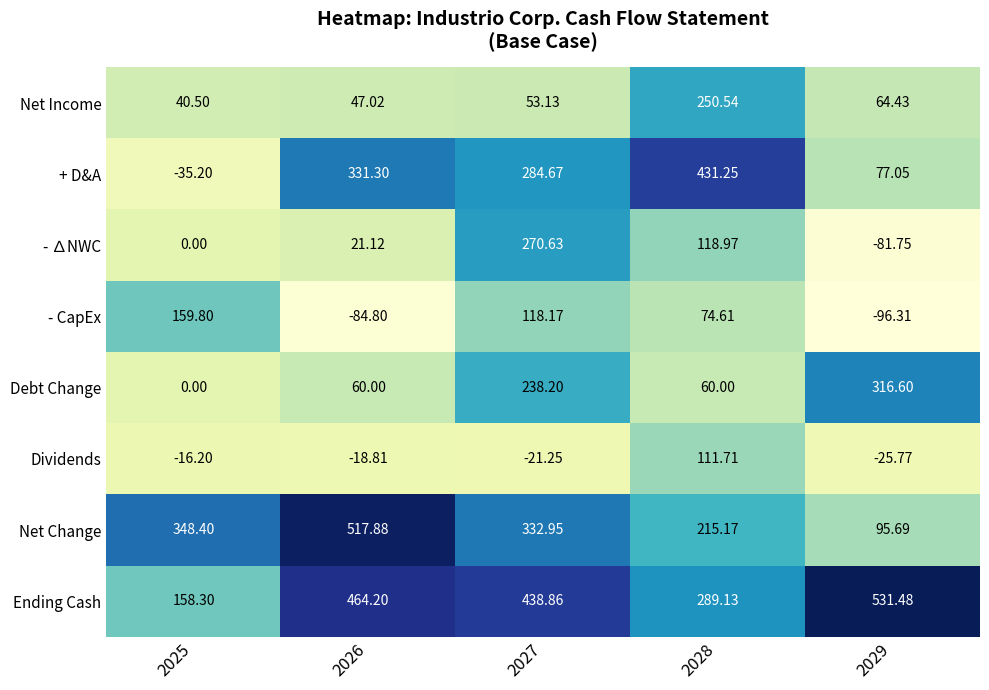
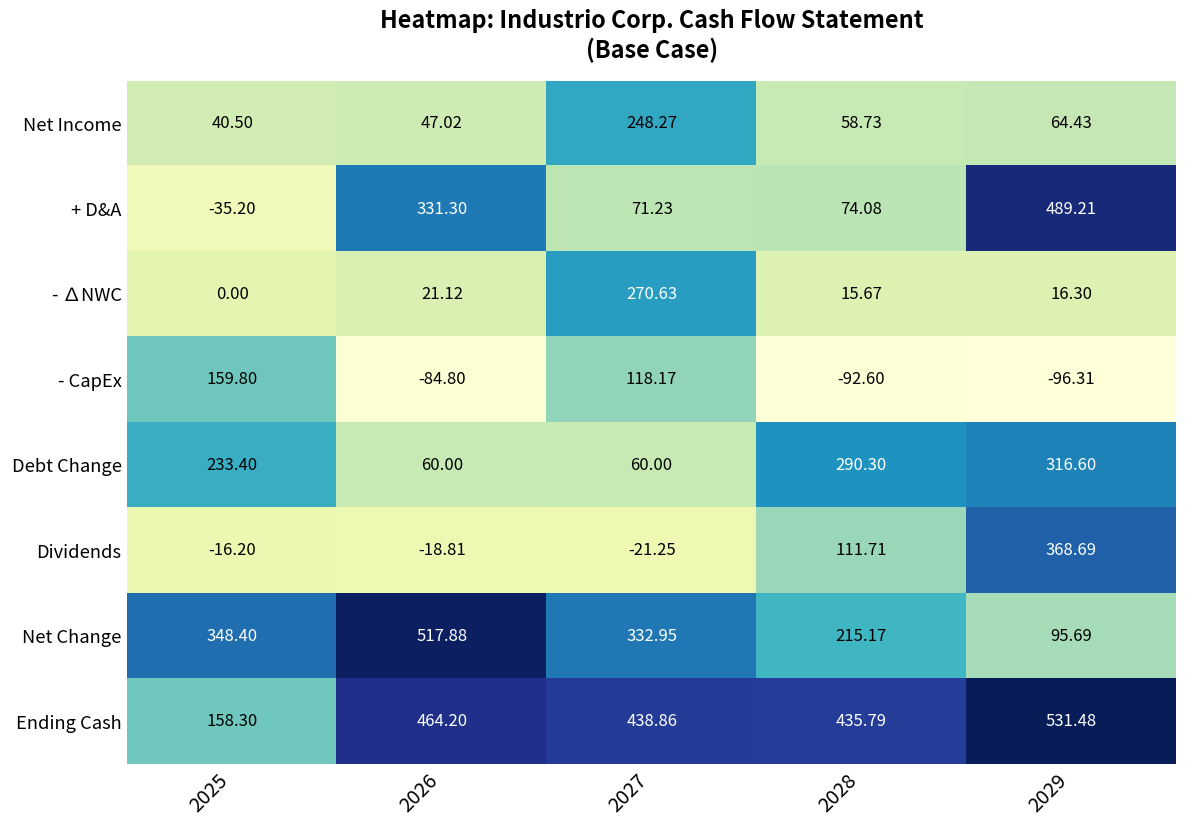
  {
    "Net Income": {
      "2025": 40.50,
      "2026": 47.02,
-     "2027": 53.13,
-     "2028": 250.54,
+     "2027": 248.27,
+     "2028": 58.73,
      "2029": 64.43
    },
    "+ D&A": {
      "2025": -35.20,
      "2026": 331.30,
-     "2027": 284.67,
-     "2028": 431.25,
-     "2029": 77.05
+     "2027": 71.23,
+     "2028": 74.08,
+     "2029": 489.21
    },
    "- ∆NWC": {
      "2025": 0.00,
      "2026": 21.12,
      "2027": 270.63,
-     "2028": 118.97,
-     "2029": -81.75
+     "2028": 15.67,
+     "2029": 16.30
    },
    "- CapEx": {
      "2025": 159.80,
      "2026": -84.80,
      "2027": 118.17,
-     "2028": 74.61,
+     "2028": -92.60,
      "2029": -96.31
    },
    "Debt Change": {
-     "2025": 0.00,
+     "2025": 233.40,
      "2026": 60.00,
-     "2027": 238.20,
-     "2028": 60.00,
+     "2027": 60.00,
+     "2028": 290.30,
      "2029": 316.60
    },
    "Dividends": {
      "2025": -16.20,
      "2026": -18.81,
      "2027": -21.25,
      "2028": 111.71,
-     "2029": -25.77
+     "2029": 368.69
    },
    "Net Change": {
      "2025": 348.40,
      "2026": 517.88,
      "2027": 332.95,
      "2028": 215.17,
      "2029": 95.69
    },
    "Ending Cash": {
      "2025": 158.30,
      "2026": 464.20,
      "2027": 438.86,
-     "2028": 289.13,
+     "2028": 435.79,
      "2029": 531.48
    }
  }
